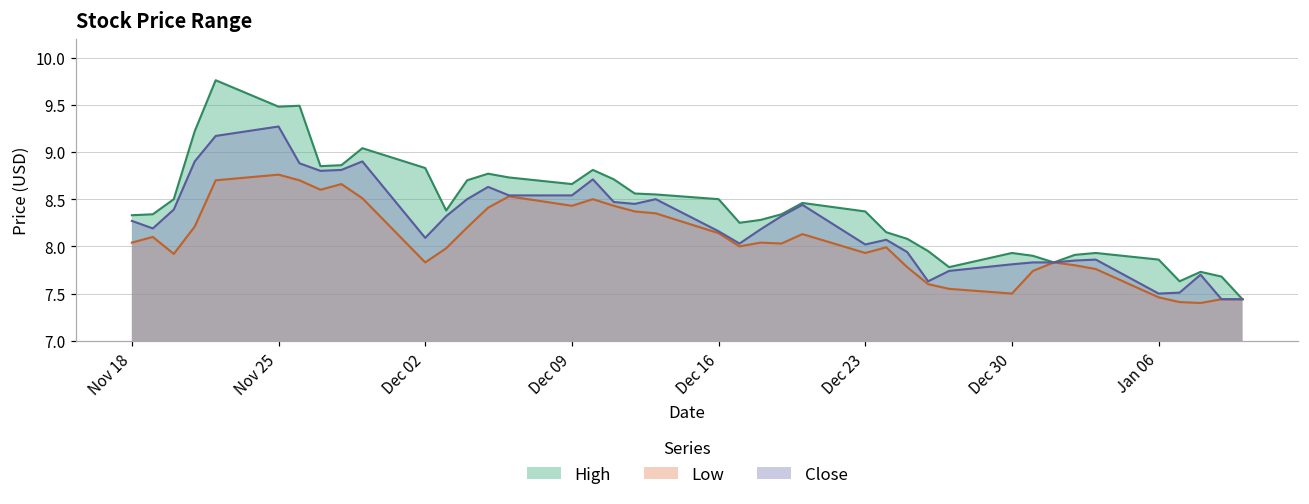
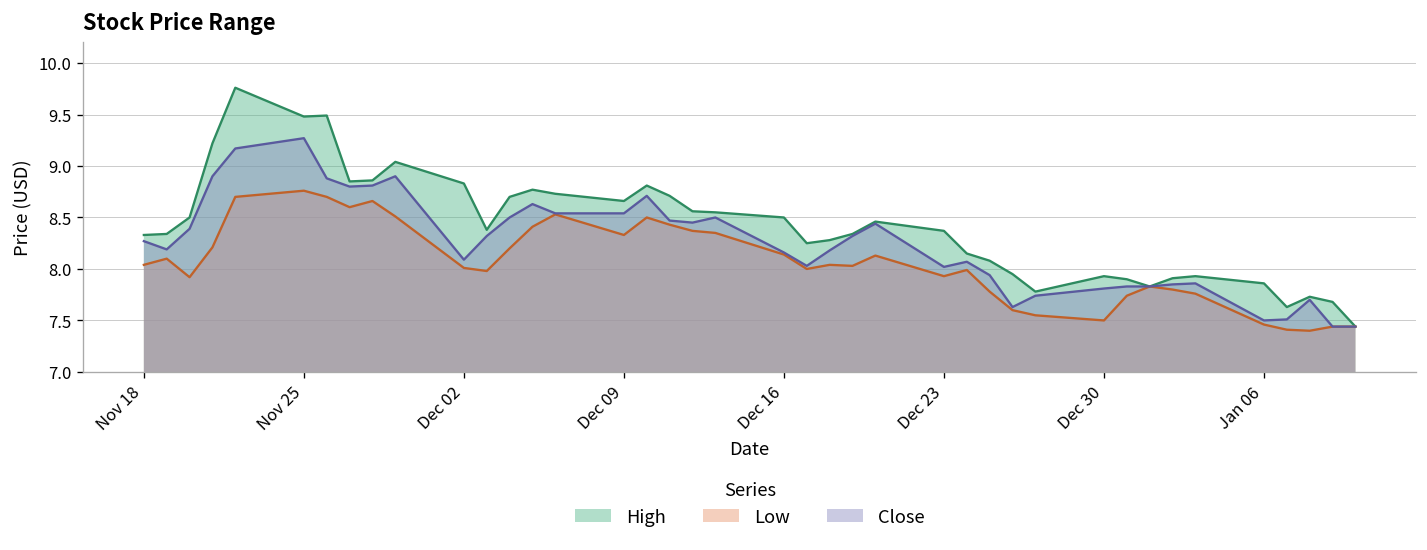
  {
    "High": {
      "Nov 18": 8.3,
      "Nov 25": 9.5,
      "Dec 02": 8.8,
      "Dec 09": 8.7,
      "Dec 16": 8.5,
      "Dec 23": 8.4,
      "Dec 30": 7.9,
      "Jan 06": 7.9
    },
    "Low": {
      "Nov 18": 8.0,
      "Nov 25": 8.8,
-     "Dec 02": 7.8,
-     "Dec 09": 8.4,
+     "Dec 02": 8.0,
+     "Dec 09": 8.3,
      "Dec 23": 7.9,
      "Dec 30": 7.5,
      "Jan 06": 7.5
    },
    "Close": {
      "Nov 18": 8.3,
      "Nov 25": 9.3,
      "Dec 02": 8.1,
      "Dec 09": 8.5,
      "Dec 23": 8.0,
      "Dec 30": 7.8,
      "Jan 06": 7.5
    }
  }
